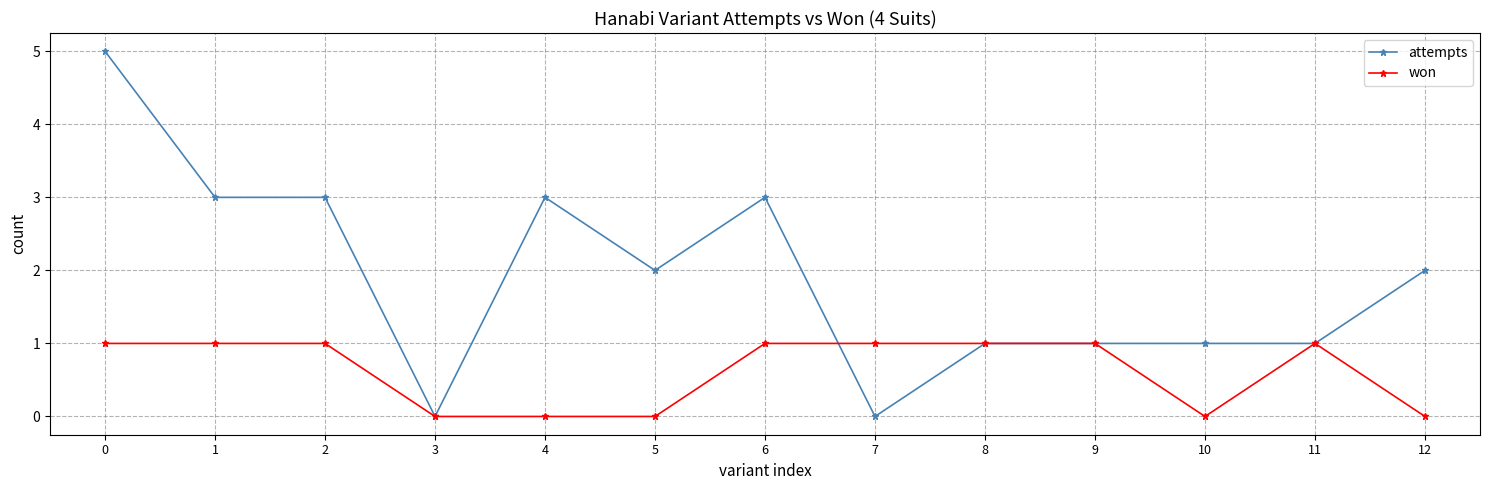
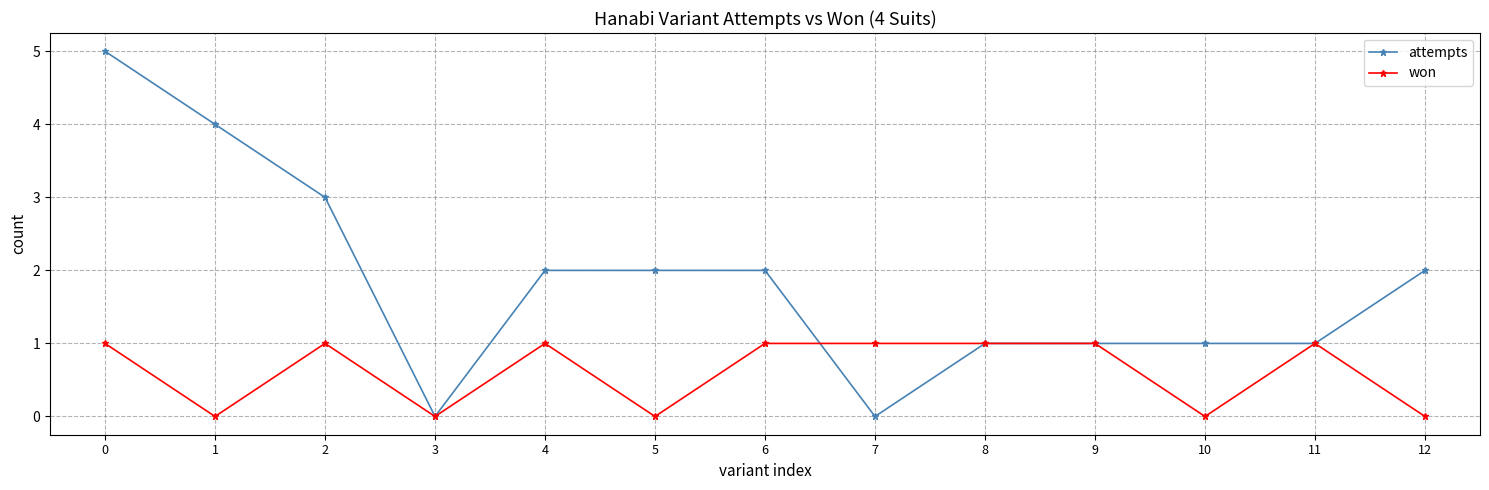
  {
    "attempts": {
      "0": 5,
-     "1": 3,
+     "1": 4,
      "2": 3,
-     "4": 3,
+     "4": 2,
      "5": 2,
-     "6": 3,
+     "6": 2,
      "7": 0,
      "10": 1,
      "12": 2
    },
    "won": {
      "0": 1,
-     "1": 1,
+     "1": 0,
      "2": 1,
-     "4": 0,
+     "4": 1,
      "5": 0,
      "6": 1,
      "7": 1,
      "10": 0,
      "12": 0
    }
  }
